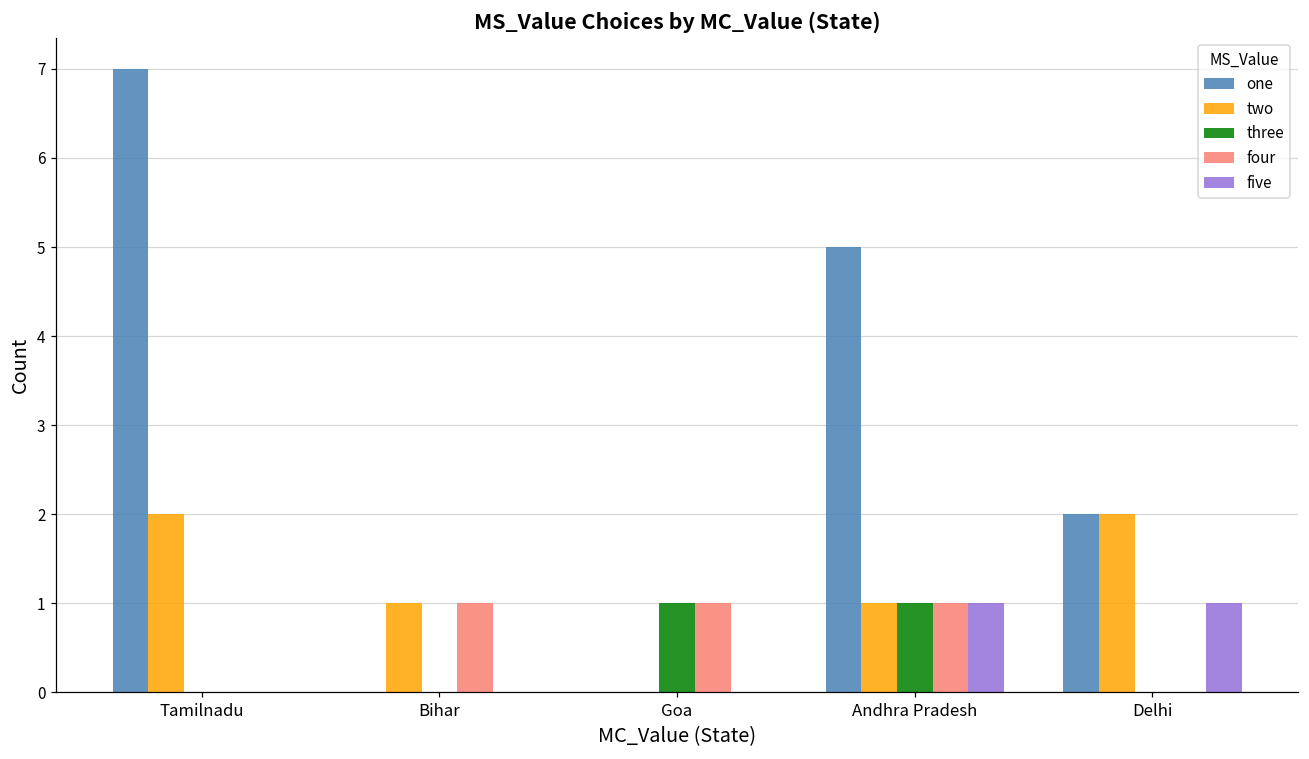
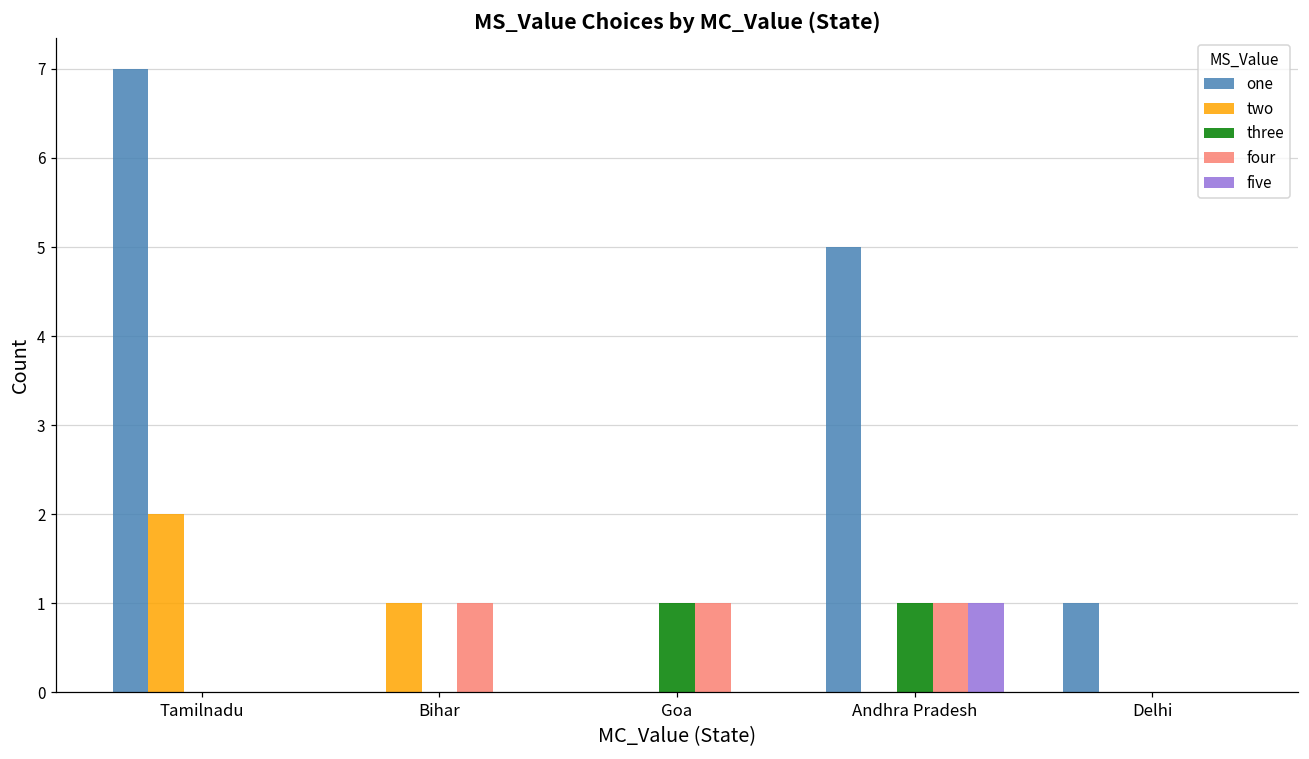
  {
    "one": {
      "Tamilnadu": 7,
      "Bihar": 0,
      "Goa": 0,
      "Andhra Pradesh": 5,
-     "Delhi": 2
+     "Delhi": 1
    },
    "two": {
      "Tamilnadu": 2,
      "Bihar": 1,
      "Goa": 0,
-     "Andhra Pradesh": 1,
-     "Delhi": 2
+     "Andhra Pradesh": 0,
+     "Delhi": 0
    },
    "three": {
      "Tamilnadu": 0,
      "Bihar": 0,
      "Goa": 1,
      "Andhra Pradesh": 1,
      "Delhi": 0
    },
    "four": {
      "Tamilnadu": 0,
      "Bihar": 1,
      "Goa": 1,
      "Andhra Pradesh": 1,
      "Delhi": 0
    },
    "five": {
      "Tamilnadu": 0,
      "Bihar": 0,
      "Goa": 0,
      "Andhra Pradesh": 1,
-     "Delhi": 1
+     "Delhi": 0
    }
  }
